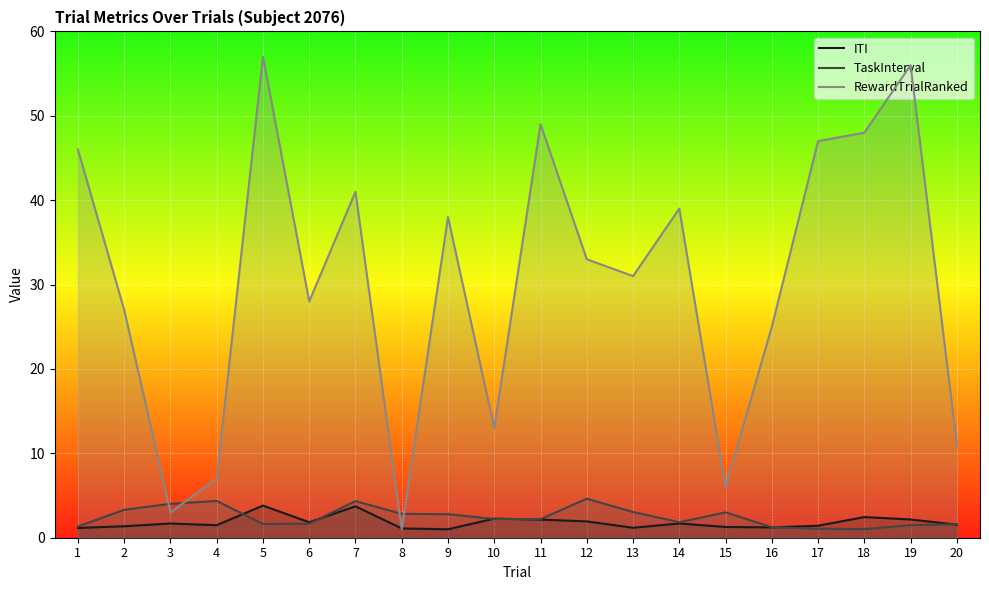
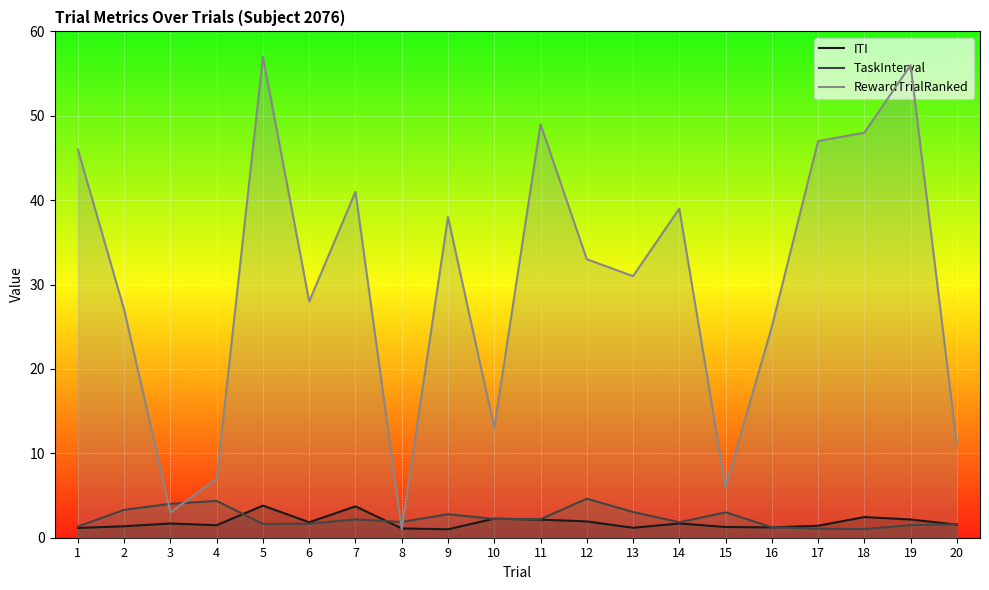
  {
    "ITI": {
      "2": 1,
      "3": 2,
      "4": 1,
      "5": 4,
      "7": 4,
      "9": 1,
      "12": 2,
      "13": 1,
      "15": 1,
      "17": 1,
      "18": 2,
      "19": 2
    },
    "TaskInterval": {
      "2": 3,
      "3": 4,
      "4": 4,
      "5": 2,
-     "7": 4,
-     "8": 3,
+     "7": 2,
+     "8": 2,
      "9": 3,
      "12": 5,
      "13": 3,
      "15": 3,
      "17": 1,
      "18": 1,
      "19": 1
    },
    "RewardTrialRanked": {
      "1": 46,
      "2": 27,
      "3": 3,
      "4": 7,
      "5": 57,
      "6": 28,
      "7": 41,
      "9": 38,
      "10": 13,
      "11": 49,
      "12": 33,
      "13": 31,
      "14": 39,
      "15": 6,
      "16": 25,
      "17": 47,
      "18": 48,
      "20": 11
    }
  }
